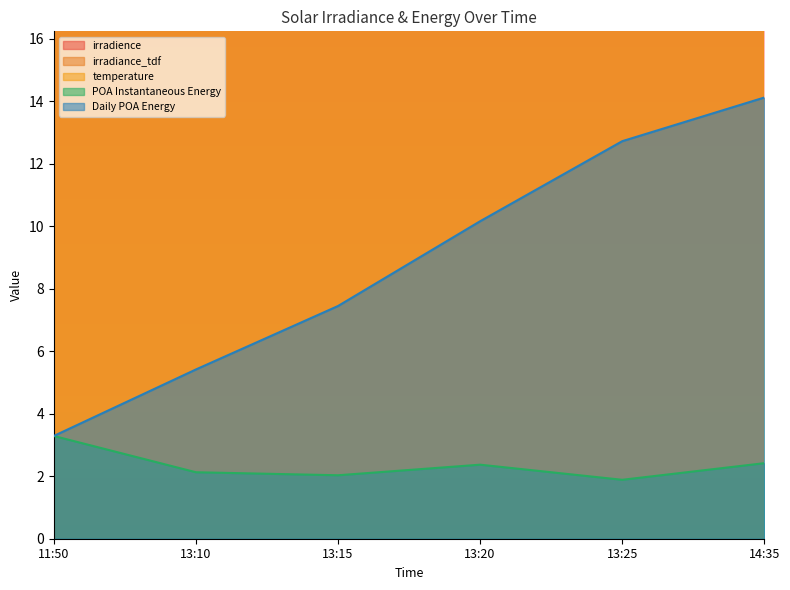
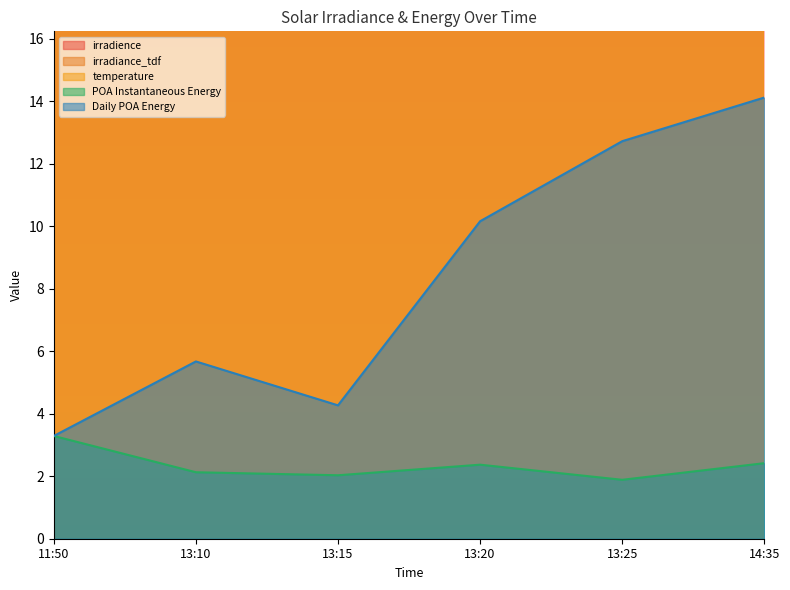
  {
    "POA Instantaneous Energy": {
      "13:10": 2.1,
      "13:15": 2.0,
      "13:20": 2.4,
      "13:25": 1.9,
      "14:35": 2.4
    },
    "Daily POA Energy": {
-     "13:10": 5.4,
-     "13:15": 7.4,
+     "13:10": 5.7,
+     "13:15": 4.3,
      "13:20": 10.2,
      "13:25": 12.7,
      "14:35": 14.1
    }
  }
